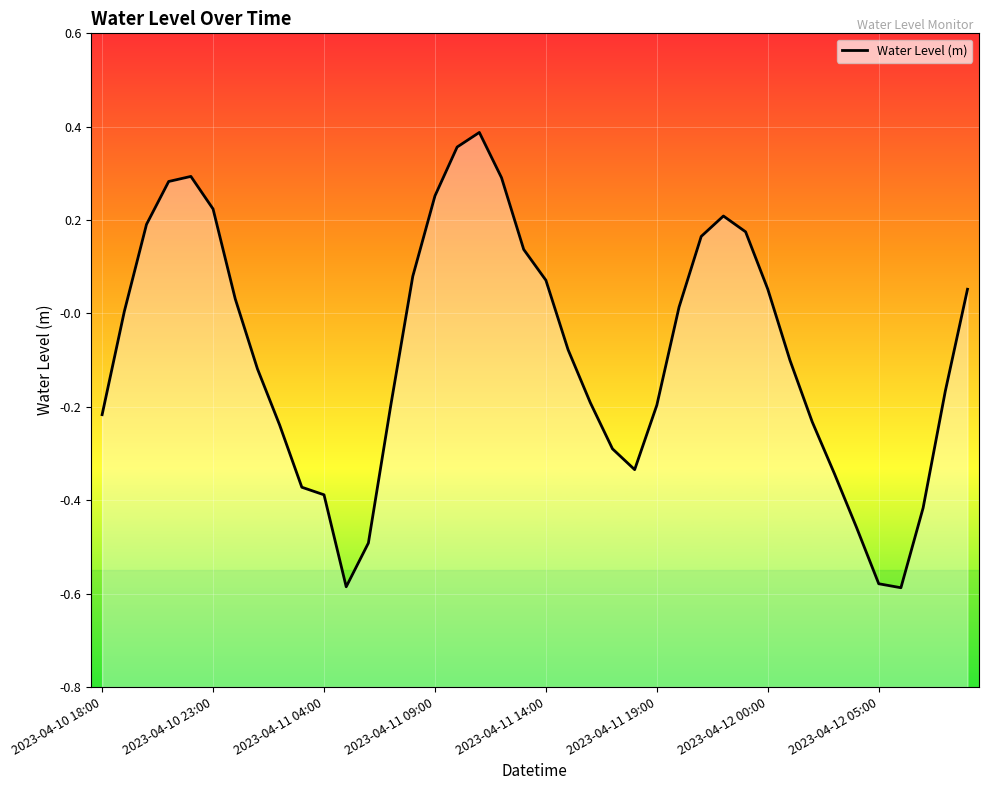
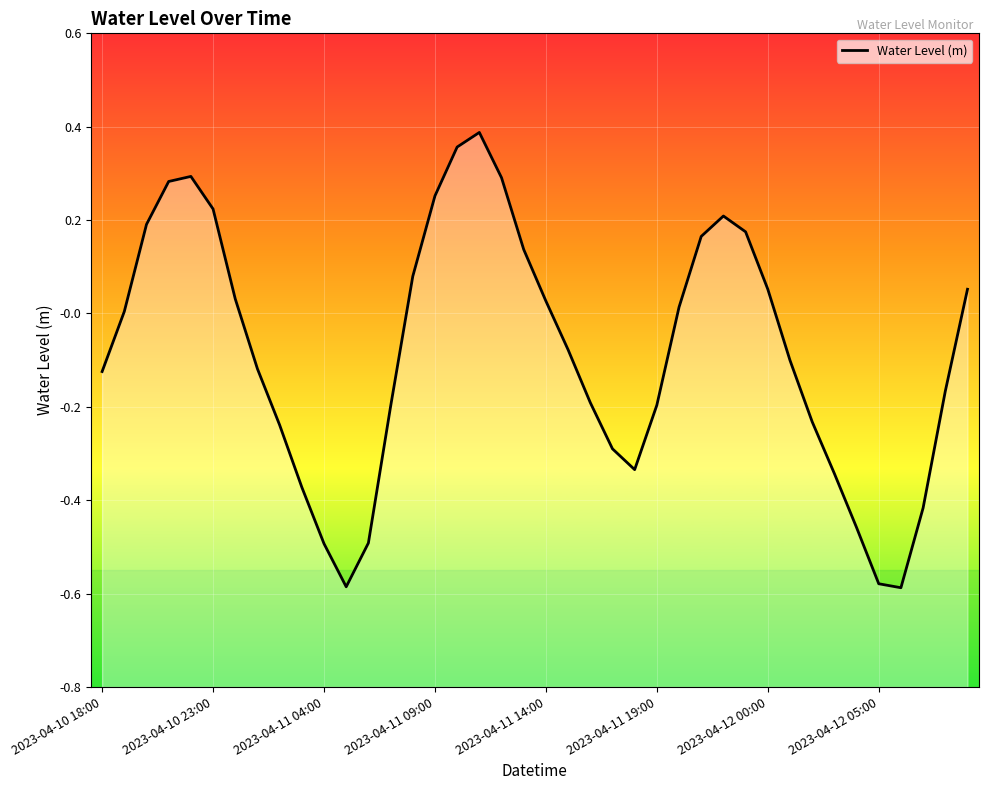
  {
-   "2023-04-10 18:00": -0.22,
+   "2023-04-10 18:00": -0.12,
    "2023-04-10 23:00": 0.22,
-   "2023-04-11 04:00": -0.39,
+   "2023-04-11 04:00": -0.49,
    "2023-04-11 09:00": 0.25,
-   "2023-04-11 14:00": 0.07,
+   "2023-04-11 14:00": 0.03,
    "2023-04-11 19:00": -0.20,
    "2023-04-12 00:00": 0.05,
    "2023-04-12 05:00": -0.58
  }
